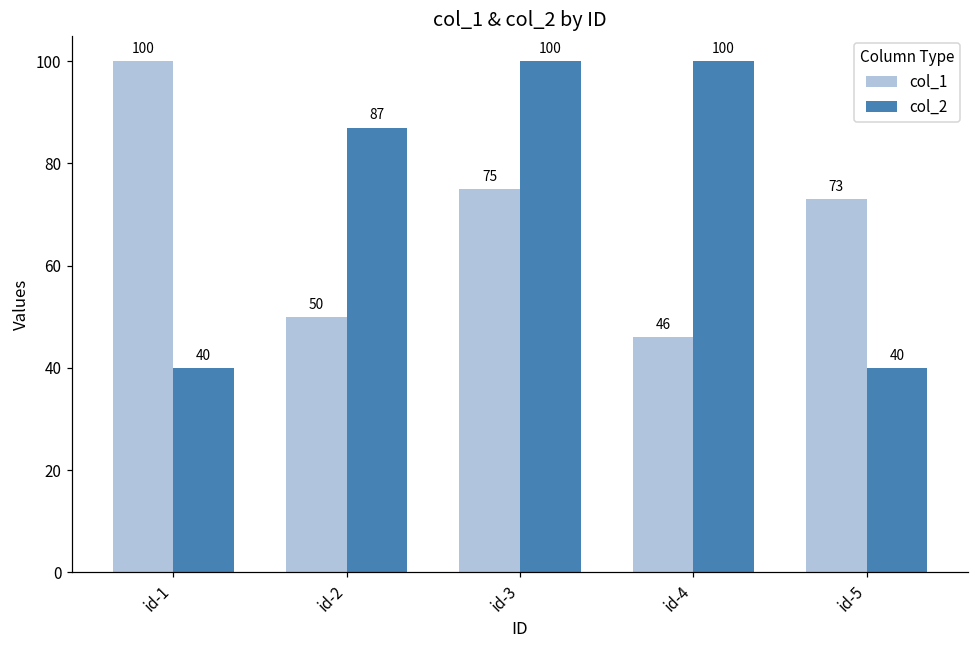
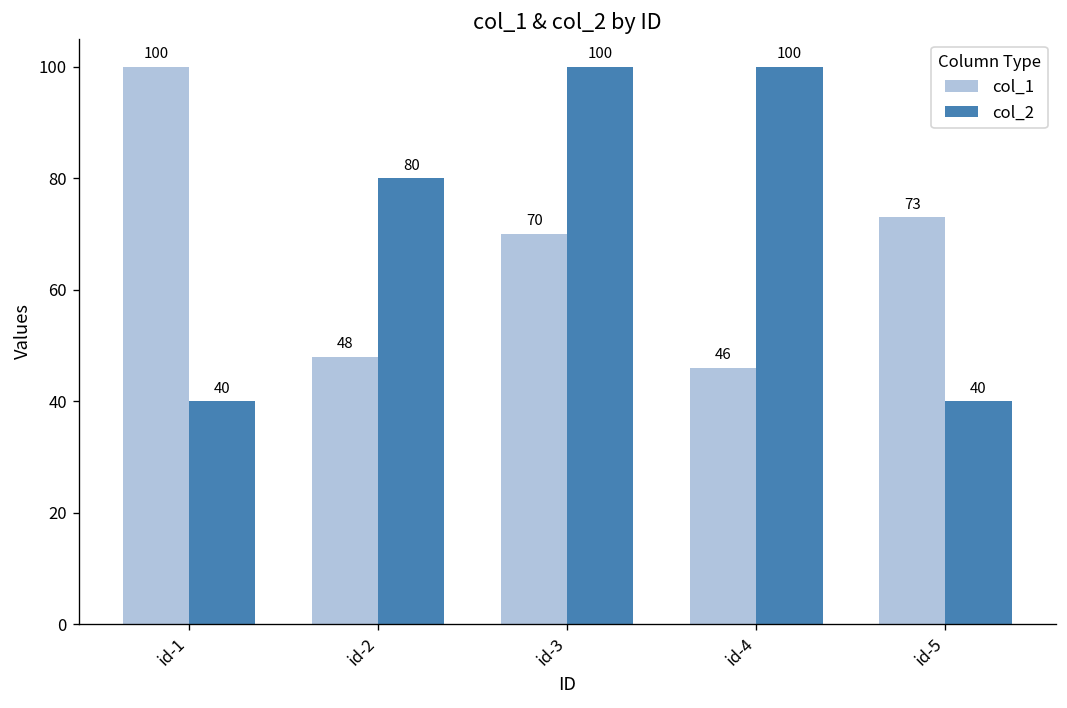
  {
    "col_1": {
      "id-1": 100,
-     "id-2": 50,
-     "id-3": 75,
+     "id-2": 48,
+     "id-3": 70,
      "id-4": 46,
      "id-5": 73
    },
    "col_2": {
      "id-1": 40,
-     "id-2": 87,
+     "id-2": 80,
      "id-3": 100,
      "id-4": 100,
      "id-5": 40
    }
  }
